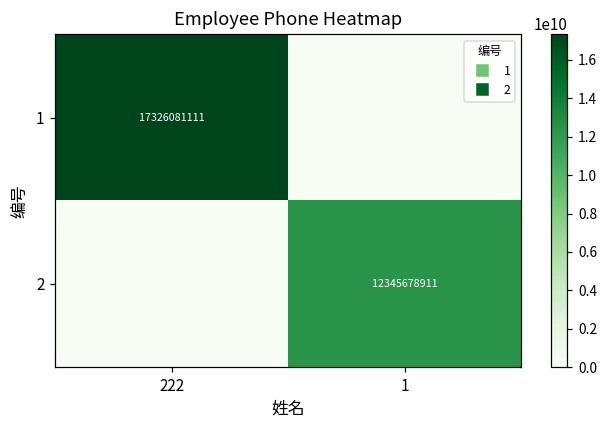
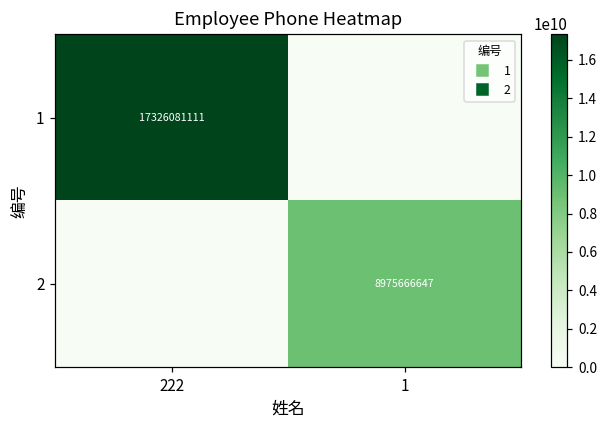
  {
    "1": {
      "222": 17326081111
    },
    "2": {
-     "1": 12345678911
+     "1": 8975666647
    }
  }
